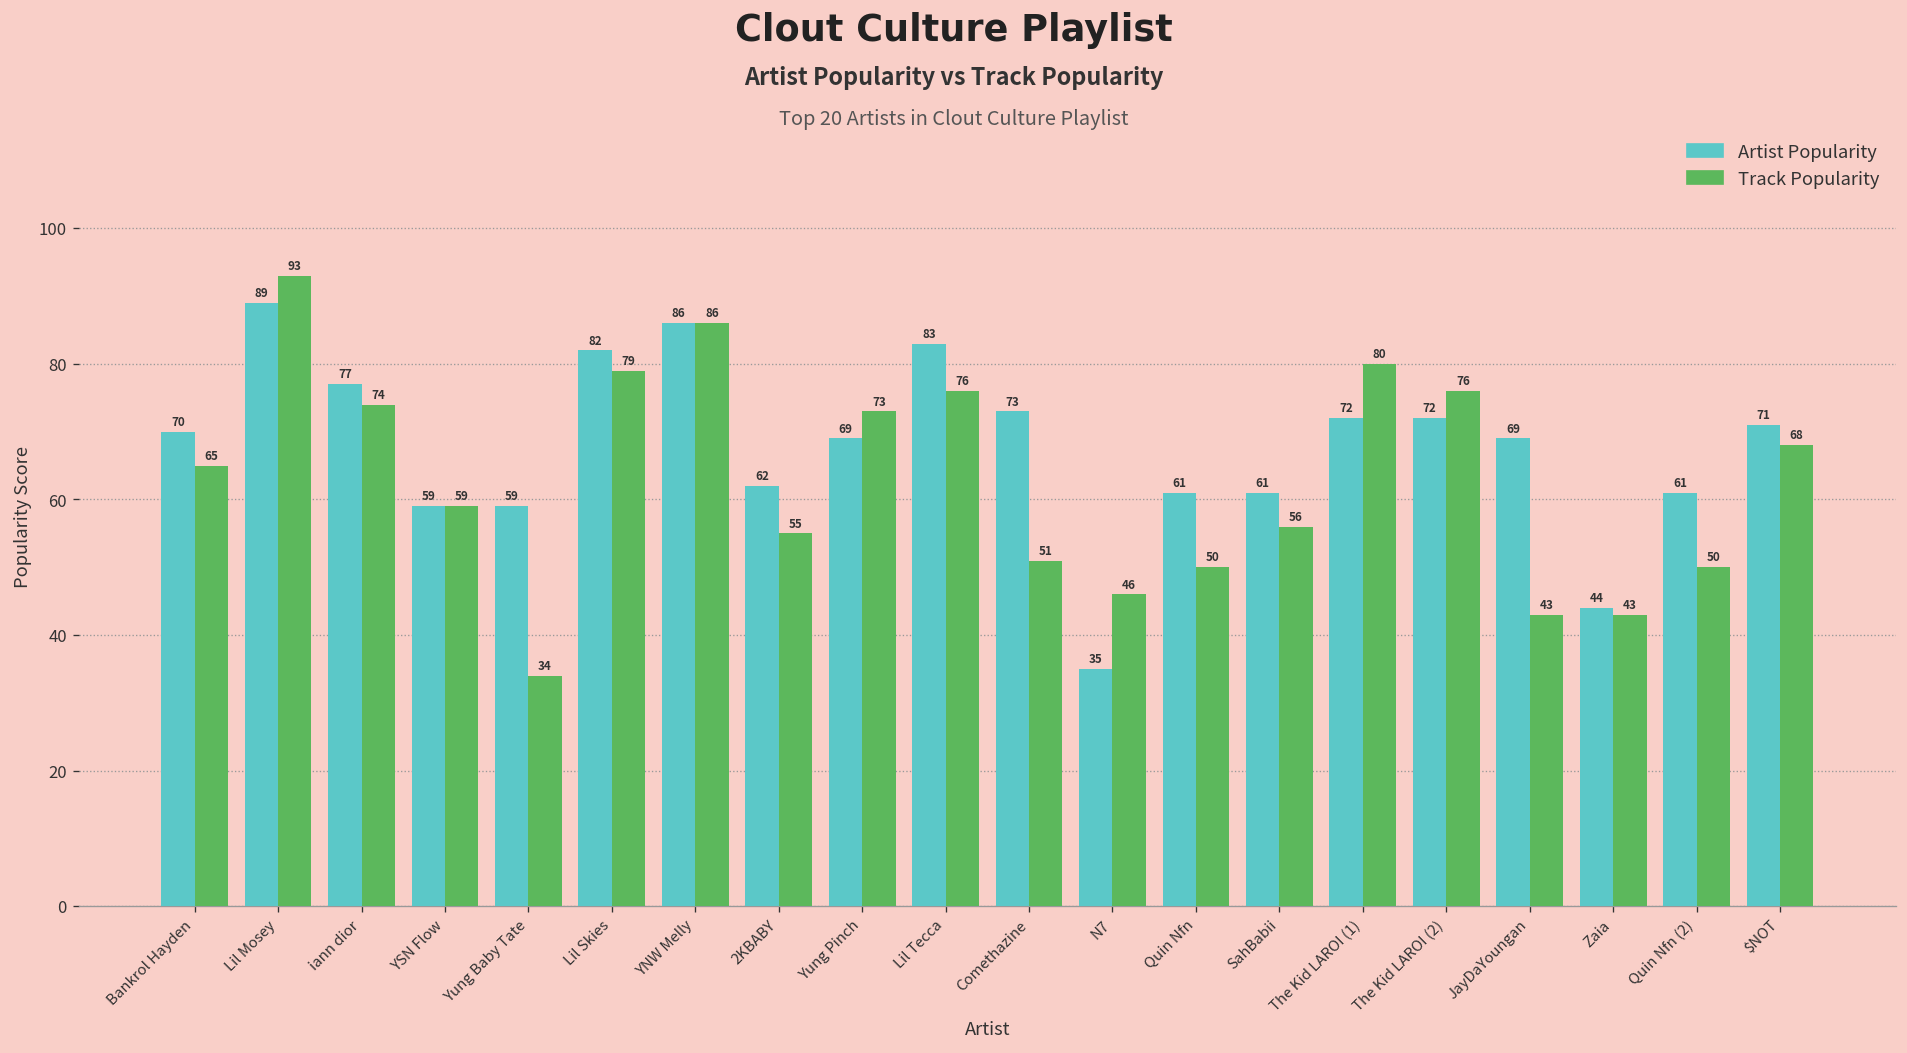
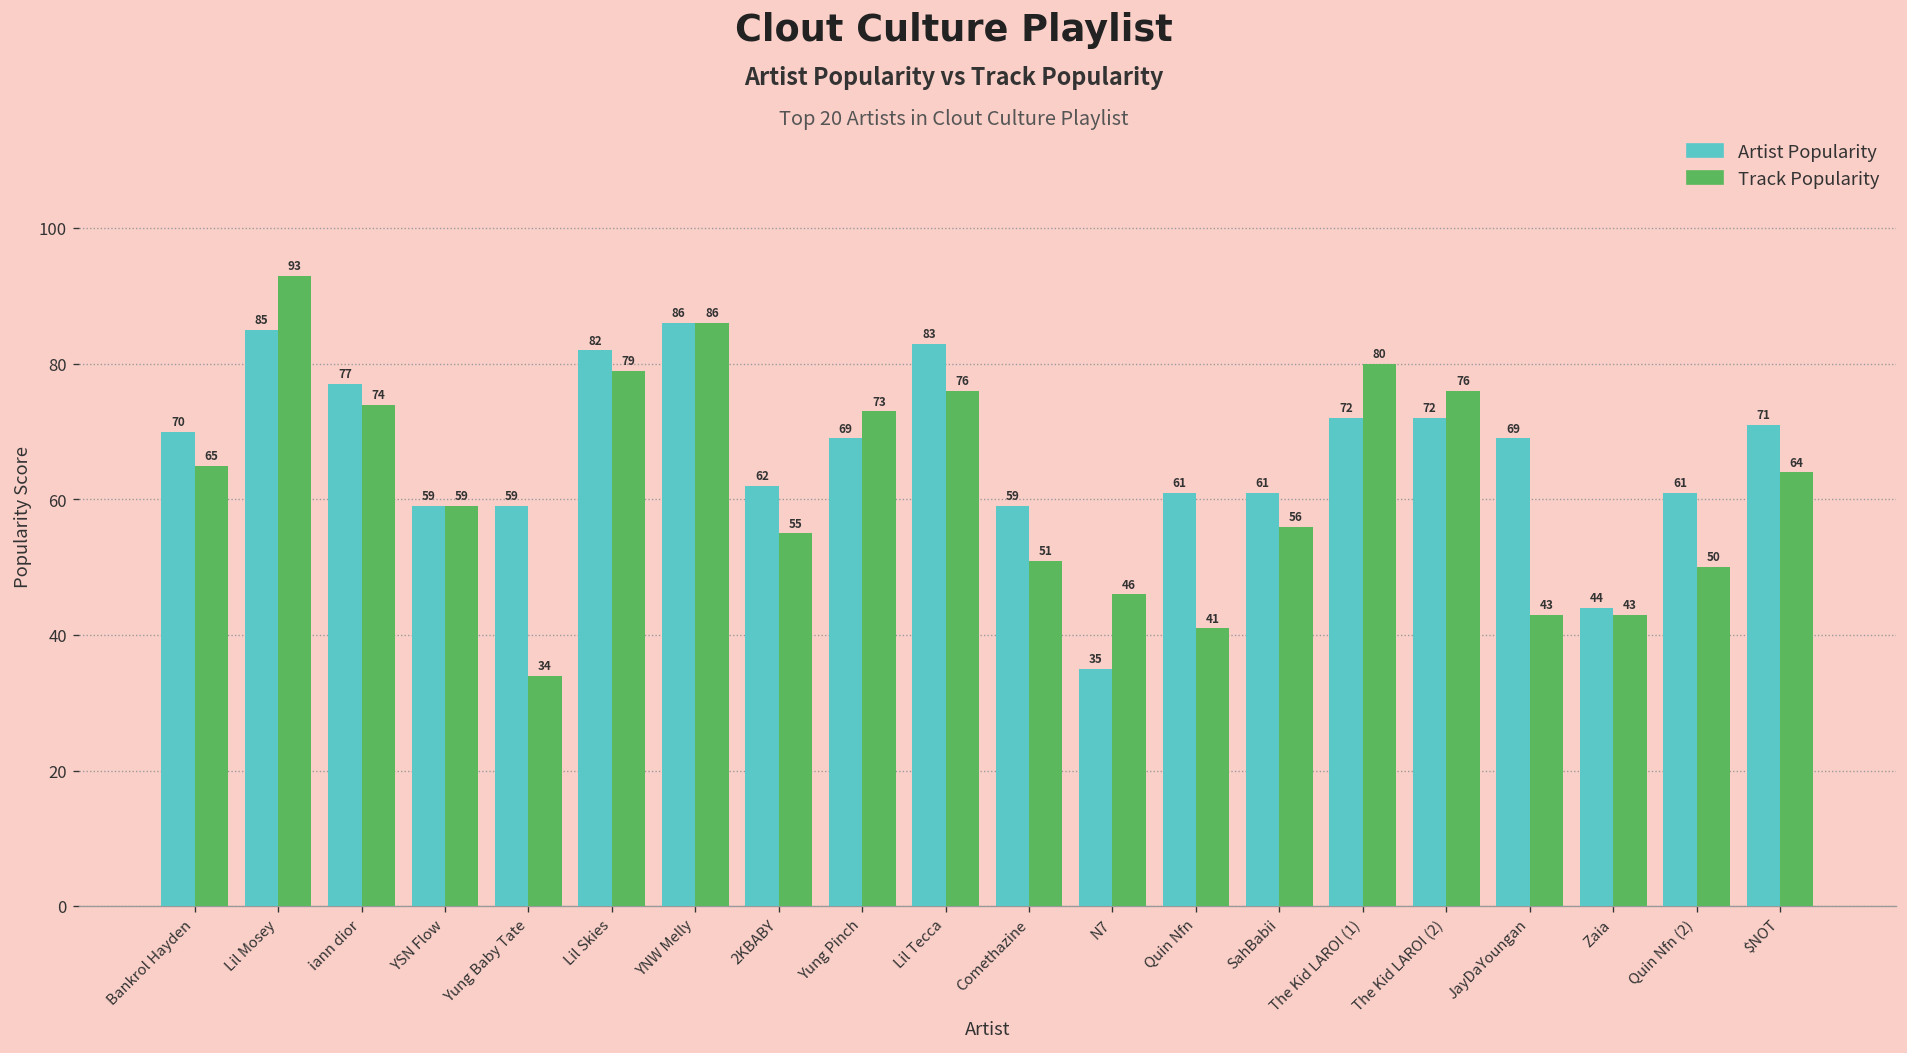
  {
    "Artist Popularity": {
      "Bankrol Hayden": 70,
-     "Lil Mosey": 89,
+     "Lil Mosey": 85,
      "iann dior": 77,
      "YSN Flow": 59,
      "Yung Baby Tate": 59,
      "Lil Skies": 82,
      "YNW Melly": 86,
      "2KBABY": 62,
      "Yung Pinch": 69,
      "Lil Tecca": 83,
-     "Comethazine": 73,
+     "Comethazine": 59,
      "N7": 35,
      "Quin Nfn": 61,
      "SahBabii": 61,
      "The Kid LAROI (1)": 72,
      "The Kid LAROI (2)": 72,
      "JayDaYoungan": 69,
      "Zaia": 44,
      "Quin Nfn (2)": 61,
      "$NOT": 71
    },
    "Track Popularity": {
      "Bankrol Hayden": 65,
      "Lil Mosey": 93,
      "iann dior": 74,
      "YSN Flow": 59,
      "Yung Baby Tate": 34,
      "Lil Skies": 79,
      "YNW Melly": 86,
      "2KBABY": 55,
      "Yung Pinch": 73,
      "Lil Tecca": 76,
      "Comethazine": 51,
      "N7": 46,
-     "Quin Nfn": 50,
+     "Quin Nfn": 41,
      "SahBabii": 56,
      "The Kid LAROI (1)": 80,
      "The Kid LAROI (2)": 76,
      "JayDaYoungan": 43,
      "Zaia": 43,
      "Quin Nfn (2)": 50,
-     "$NOT": 68
+     "$NOT": 64
    }
  }
